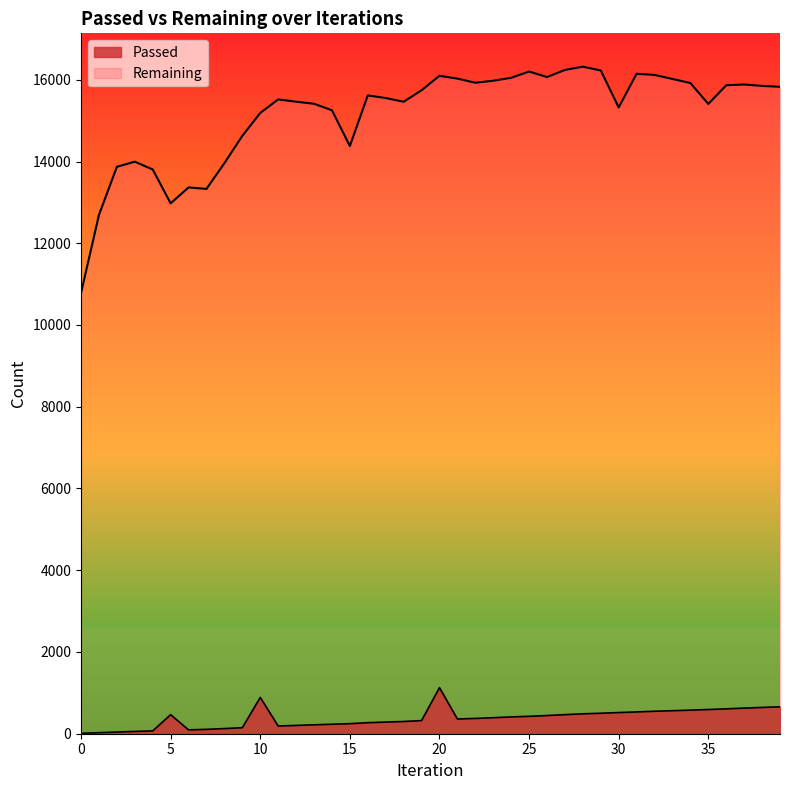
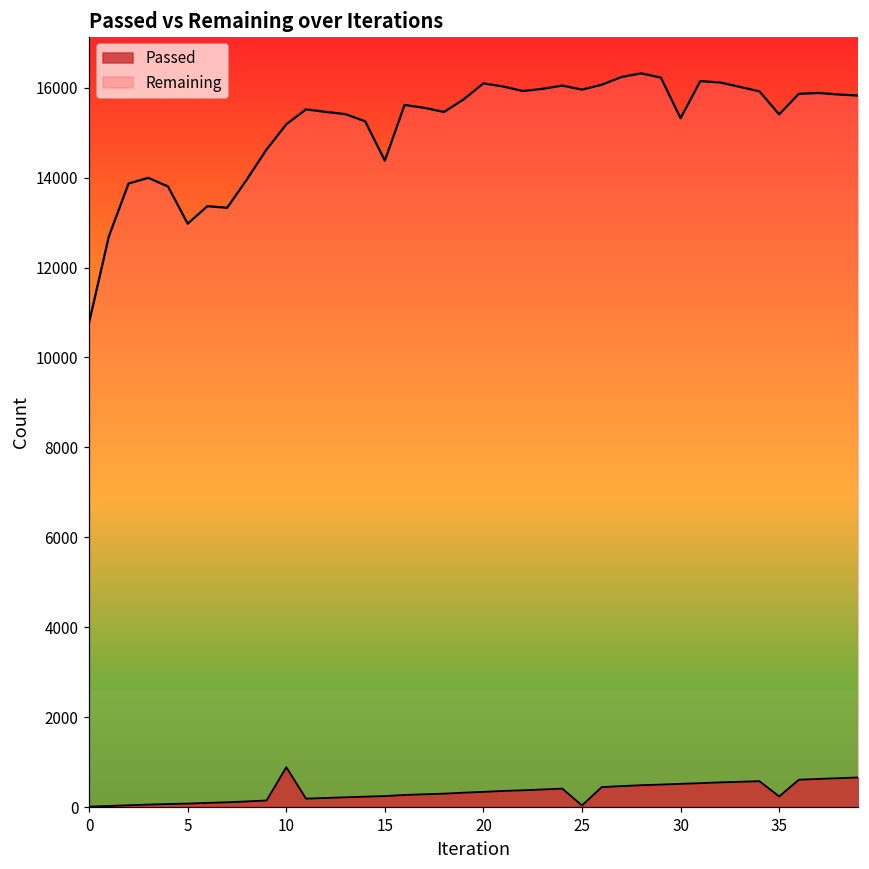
  {
    "Passed": {
      "0": 0,
-     "5": 500,
+     "5": 100,
      "10": 900,
      "15": 200,
-     "20": 1100,
-     "25": 400,
+     "20": 300,
+     "25": 0,
      "30": 500,
-     "35": 600
+     "35": 200
    },
    "Remaining": {
      "0": 10800,
      "5": 13000,
      "10": 15200,
      "15": 14400,
      "20": 16100,
-     "25": 16200,
+     "25": 16000,
      "30": 15300,
      "35": 15400
    }
  }
